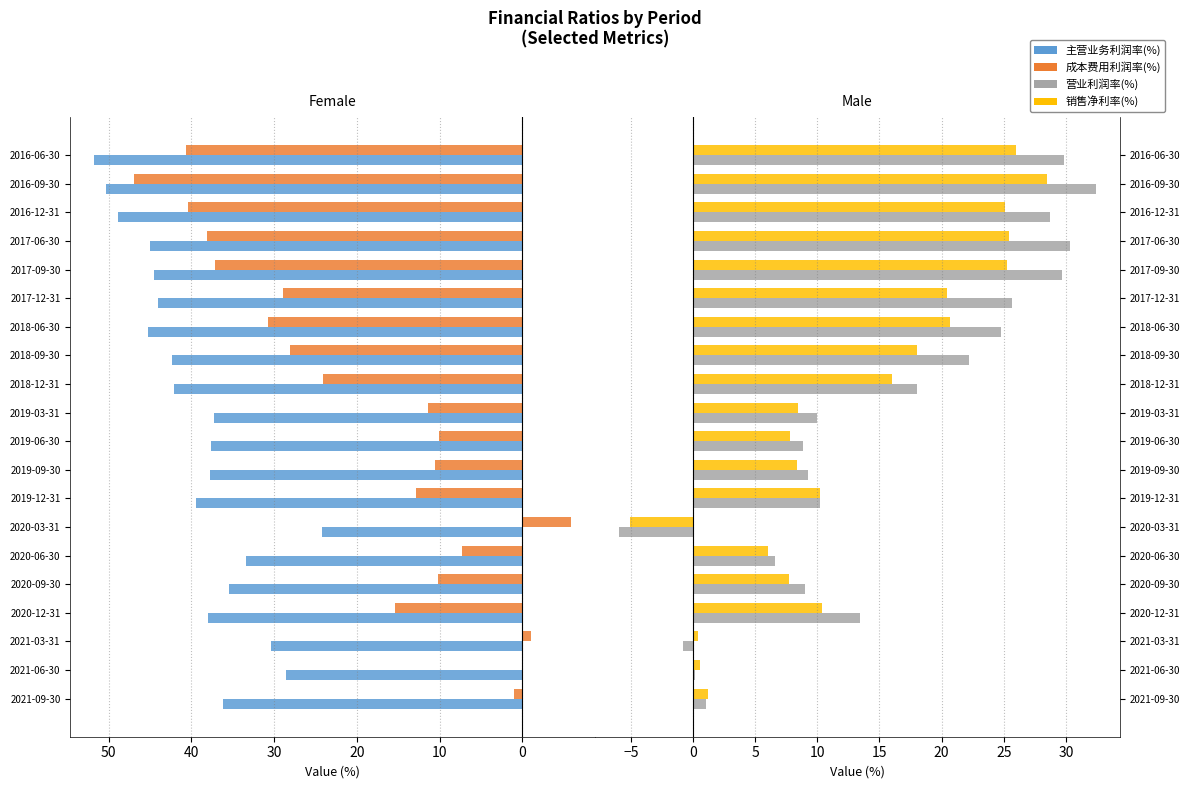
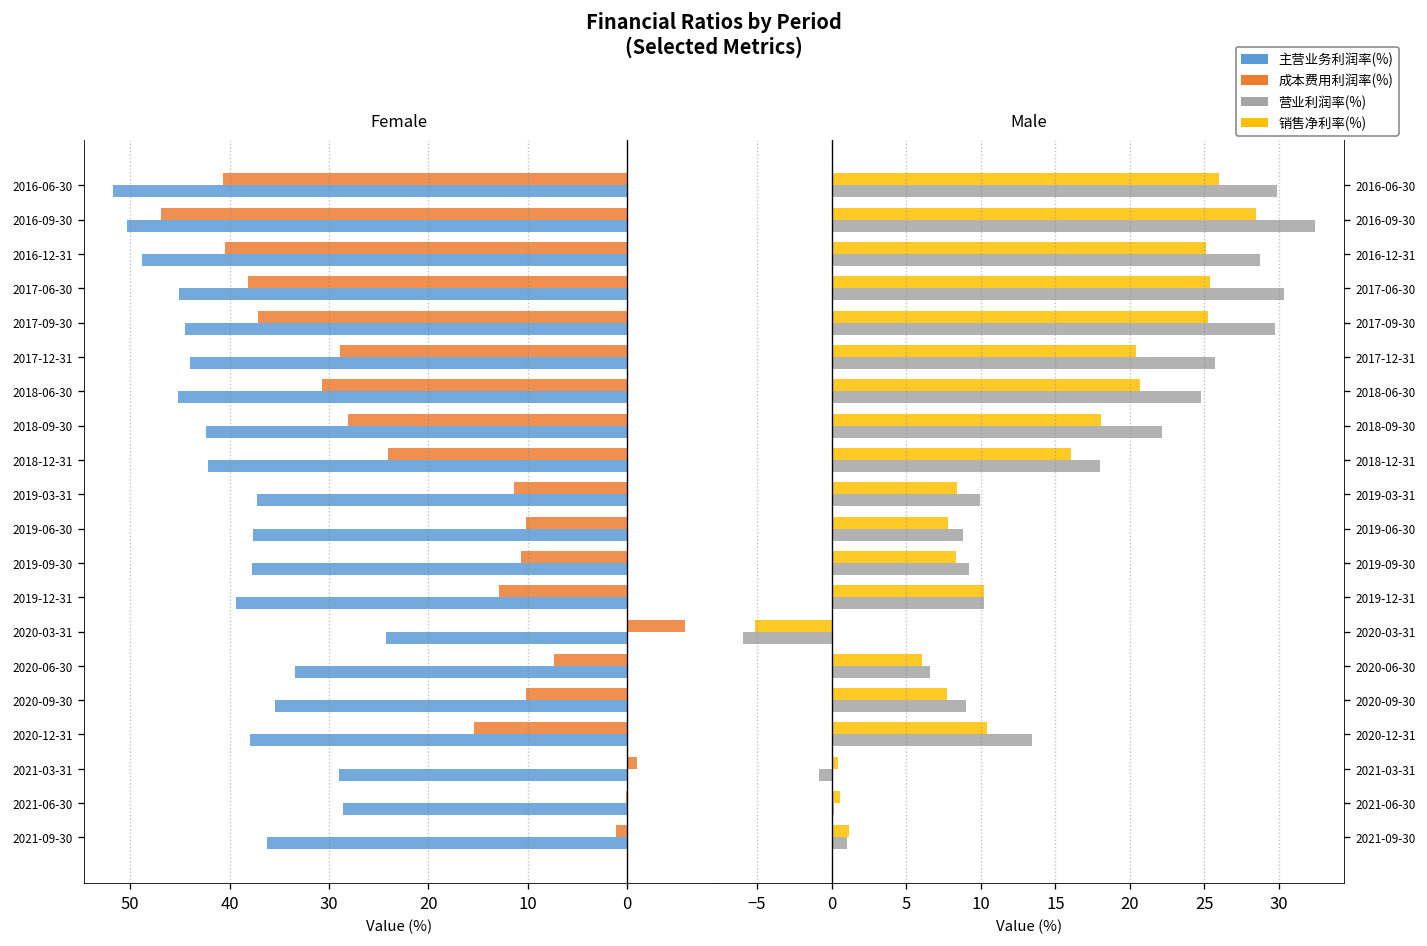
  {
    "Female": {
      "主营业务利润率(%)": {
        "2016-06-30": 52,
        "2016-09-30": 50,
        "2016-12-31": 49,
        "2017-06-30": 45,
        "2017-09-30": 45,
        "2017-12-31": 44,
        "2018-06-30": 45,
        "2018-09-30": 42,
        "2018-12-31": 42,
        "2019-03-31": 37,
        "2019-06-30": 38,
        "2019-09-30": 38,
        "2019-12-31": 39,
        "2020-03-31": 24,
        "2020-06-30": 33,
        "2020-09-30": 35,
        "2020-12-31": 38,
-       "2021-03-31": 30,
+       "2021-03-31": 29,
        "2021-06-30": 29,
        "2021-09-30": 36
      },
      "成本费用利润率(%)": {
        "2016-06-30": 41,
        "2016-09-30": 47,
        "2016-12-31": 40,
        "2017-06-30": 38,
        "2017-09-30": 37,
        "2017-12-31": 29,
        "2018-06-30": 31,
        "2018-09-30": 28,
        "2018-12-31": 24,
        "2019-03-31": 11,
        "2019-06-30": 10,
        "2019-09-30": 11,
        "2019-12-31": 13,
        "2020-03-31": -6,
        "2020-06-30": 7,
        "2020-09-30": 10,
        "2020-12-31": 15,
        "2021-03-31": -1,
        "2021-09-30": 1
      }
    },
    "Male": {
      "营业利润率(%)": {
        "2016-06-30": 29.9,
        "2016-09-30": 32.4,
        "2016-12-31": 28.7,
        "2017-06-30": 30.3,
        "2017-09-30": 29.7,
        "2017-12-31": 25.7,
        "2018-06-30": 24.8,
        "2018-09-30": 22.2,
        "2018-12-31": 18.0,
        "2019-03-31": 9.9,
        "2019-06-30": 8.8,
        "2019-09-30": 9.2,
        "2019-12-31": 10.2,
        "2020-03-31": -6.0,
        "2020-06-30": 6.6,
        "2020-09-30": 9.0,
        "2020-12-31": 13.5,
        "2021-03-31": -0.8,
        "2021-09-30": 1.0
      },
      "销售净利率(%)": {
        "2016-06-30": 26.0,
        "2016-09-30": 28.5,
        "2016-12-31": 25.1,
        "2017-06-30": 25.4,
        "2017-09-30": 25.3,
        "2017-12-31": 20.4,
        "2018-06-30": 20.7,
        "2018-09-30": 18.0,
        "2018-12-31": 16.0,
        "2019-03-31": 8.4,
        "2019-06-30": 7.8,
        "2019-09-30": 8.3,
        "2019-12-31": 10.2,
        "2020-03-31": -5.1,
        "2020-06-30": 6.0,
        "2020-09-30": 7.7,
        "2020-12-31": 10.4,
        "2021-03-31": 0.4,
        "2021-06-30": 0.6,
        "2021-09-30": 1.2
      }
    }
  }
